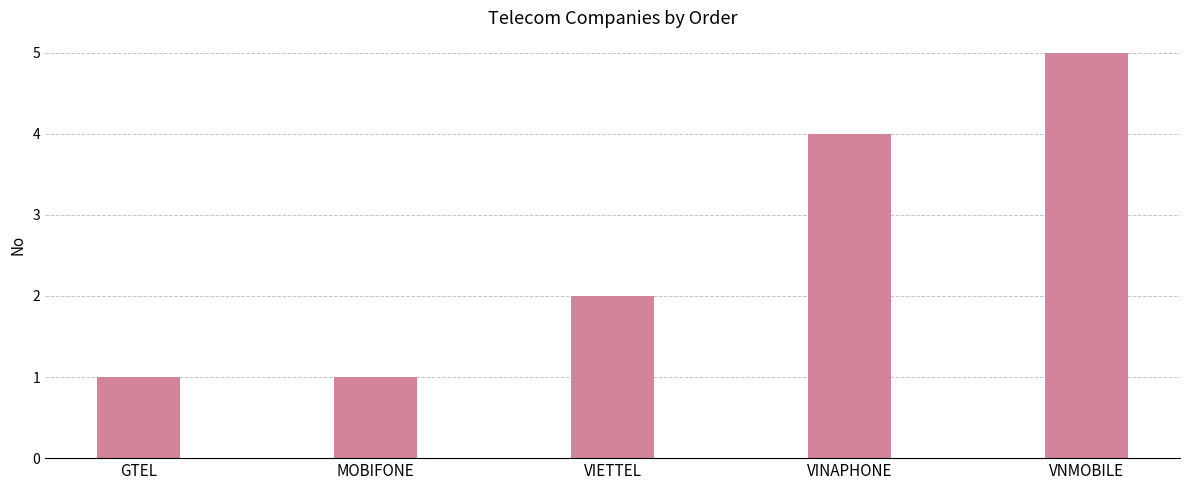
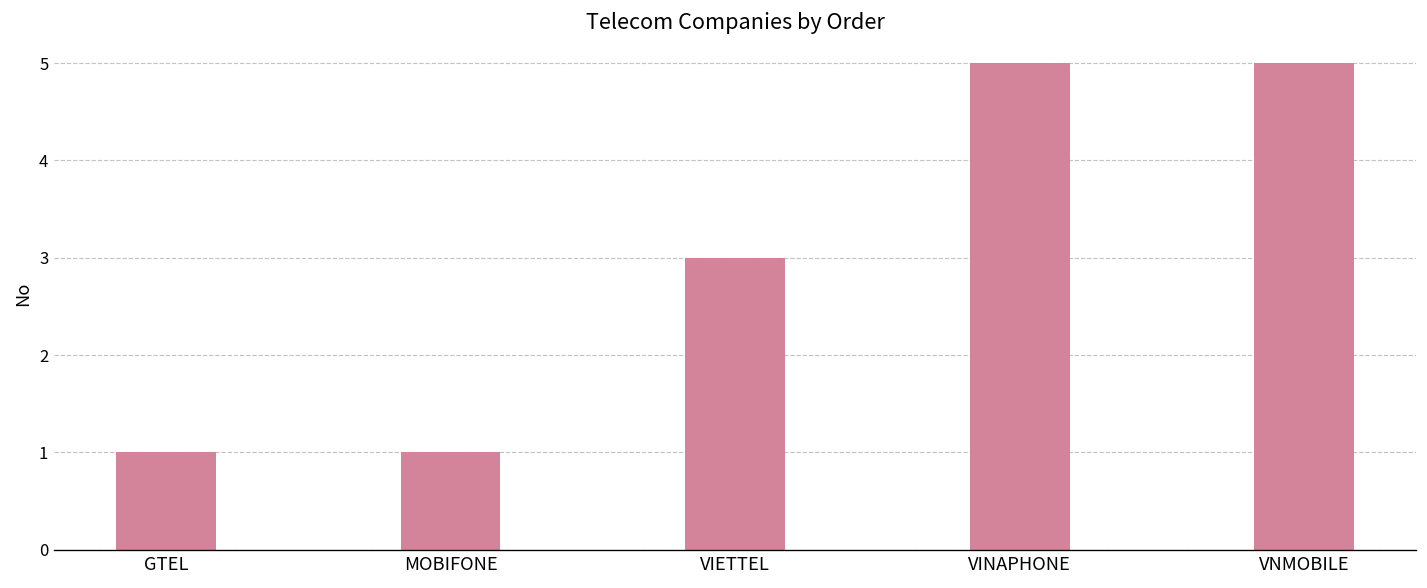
  {
    "GTEL": 1,
    "MOBIFONE": 1,
-   "VIETTEL": 2,
-   "VINAPHONE": 4,
+   "VIETTEL": 3,
+   "VINAPHONE": 5,
    "VNMOBILE": 5
  }
